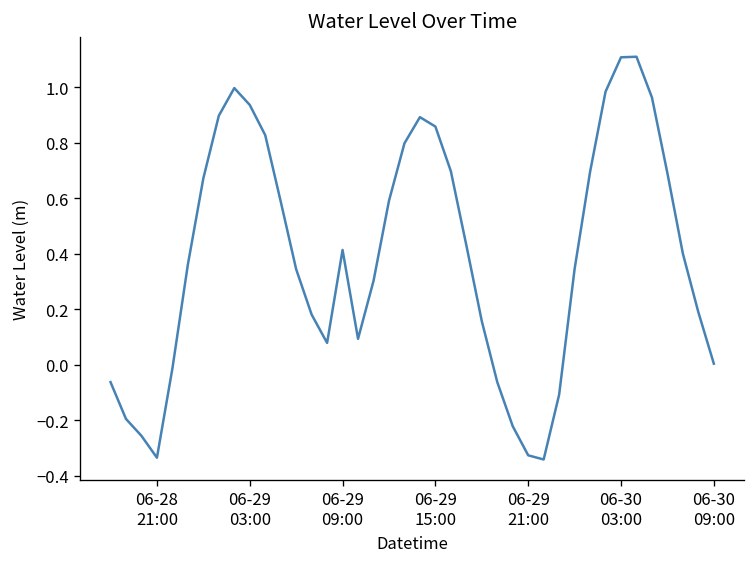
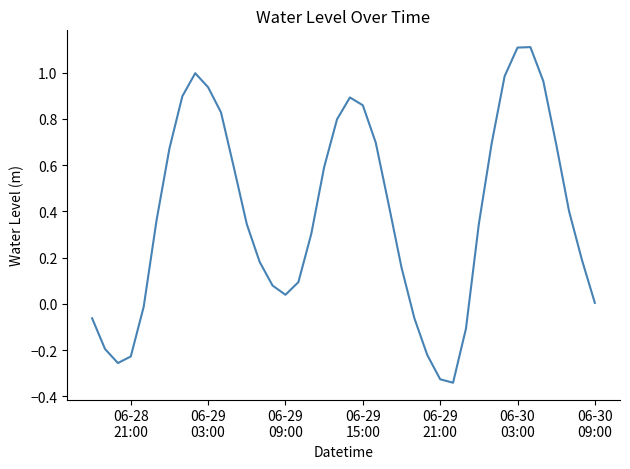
  {
-   "06-28 21:00": -0.34,
+   "06-28 21:00": -0.23,
    "06-29 03:00": 0.94,
-   "06-29 09:00": 0.41,
+   "06-29 09:00": 0.04,
    "06-29 15:00": 0.86,
    "06-29 21:00": -0.33,
    "06-30 03:00": 1.11,
    "06-30 09:00": 0.00
  }
